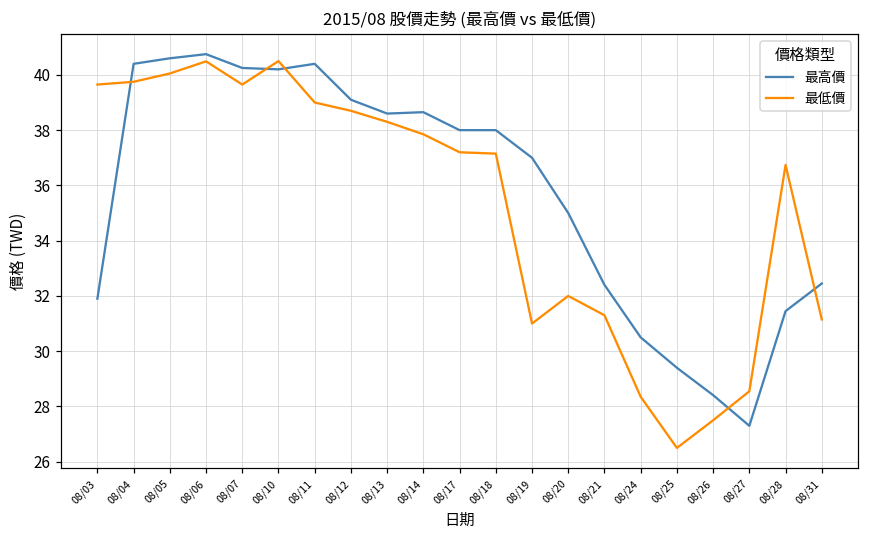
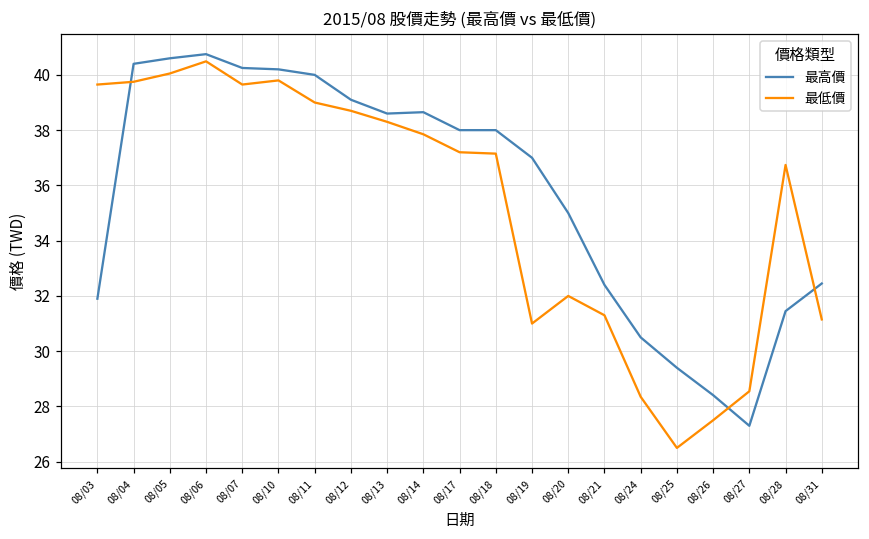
  {
    "最高價": {
      "08/03": 31.9,
      "08/04": 40.4,
      "08/05": 40.6,
      "08/06": 40.8,
      "08/07": 40.3,
      "08/10": 40.2,
-     "08/11": 40.4,
+     "08/11": 40.0,
      "08/12": 39.1,
      "08/13": 38.6,
      "08/14": 38.7,
      "08/17": 38.0,
      "08/18": 38.0,
      "08/19": 37.0,
      "08/20": 35.0,
      "08/21": 32.4,
      "08/24": 30.5,
      "08/25": 29.4,
      "08/26": 28.4,
      "08/27": 27.3,
      "08/28": 31.5,
      "08/31": 32.5
    },
    "最低價": {
      "08/03": 39.7,
      "08/04": 39.8,
      "08/05": 40.1,
      "08/06": 40.5,
      "08/07": 39.7,
-     "08/10": 40.5,
+     "08/10": 39.8,
      "08/11": 39.0,
      "08/12": 38.7,
      "08/13": 38.3,
      "08/14": 37.9,
      "08/17": 37.2,
      "08/18": 37.2,
      "08/19": 31.0,
      "08/20": 32.0,
      "08/21": 31.3,
      "08/24": 28.4,
      "08/25": 26.5,
      "08/26": 27.5,
      "08/27": 28.6,
      "08/28": 36.7,
      "08/31": 31.2
    }
  }
